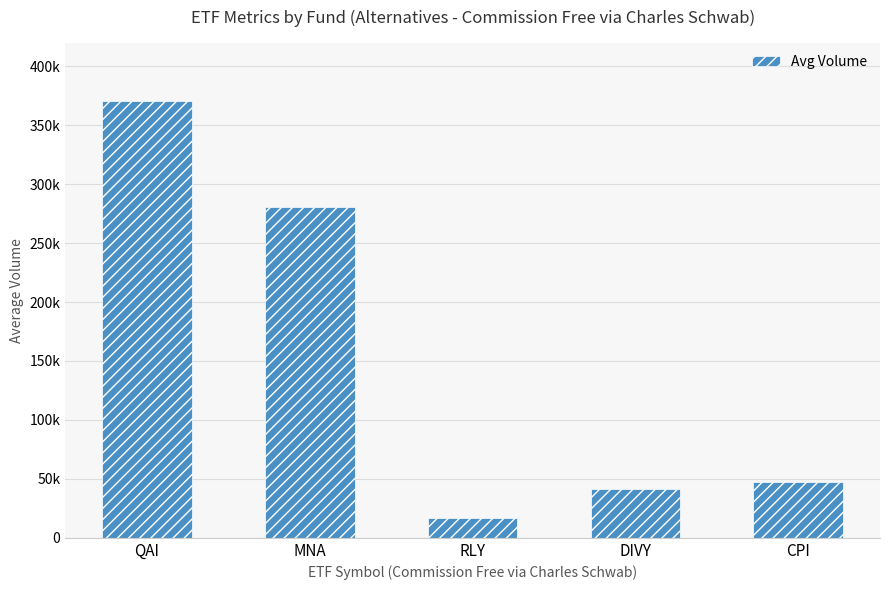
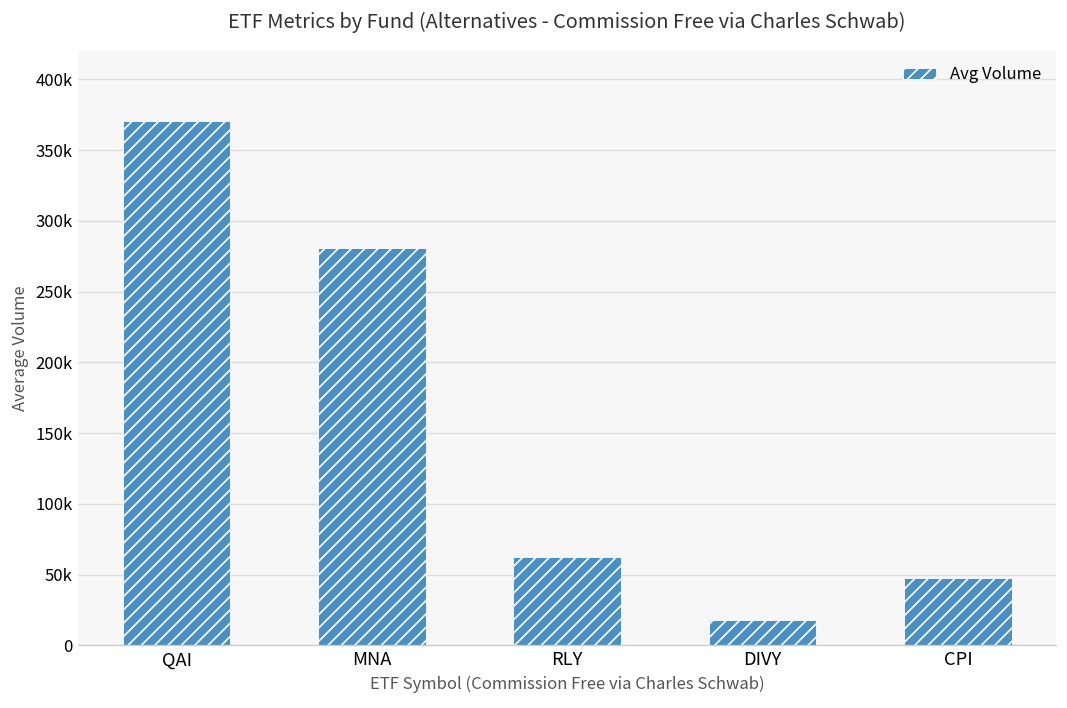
  {
    "QAI": 371000,
    "MNA": 281000,
-   "RLY": 17000,
-   "DIVY": 41000,
+   "RLY": 63000,
+   "DIVY": 18000,
    "CPI": 47000
  }
